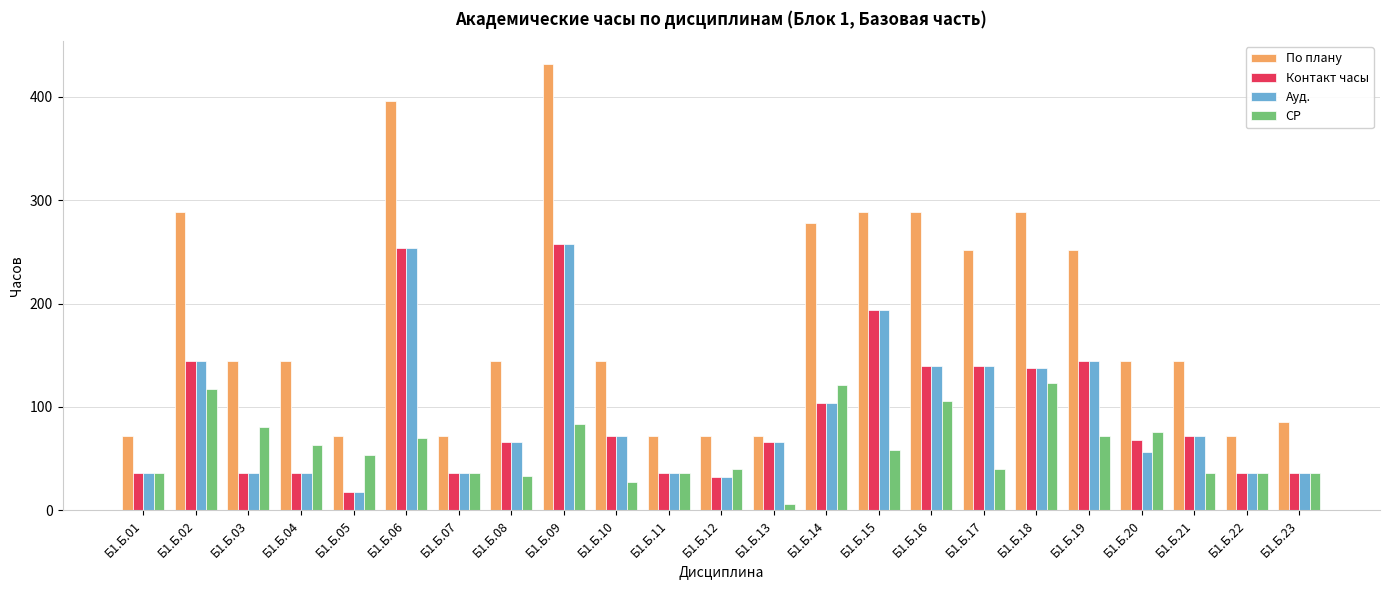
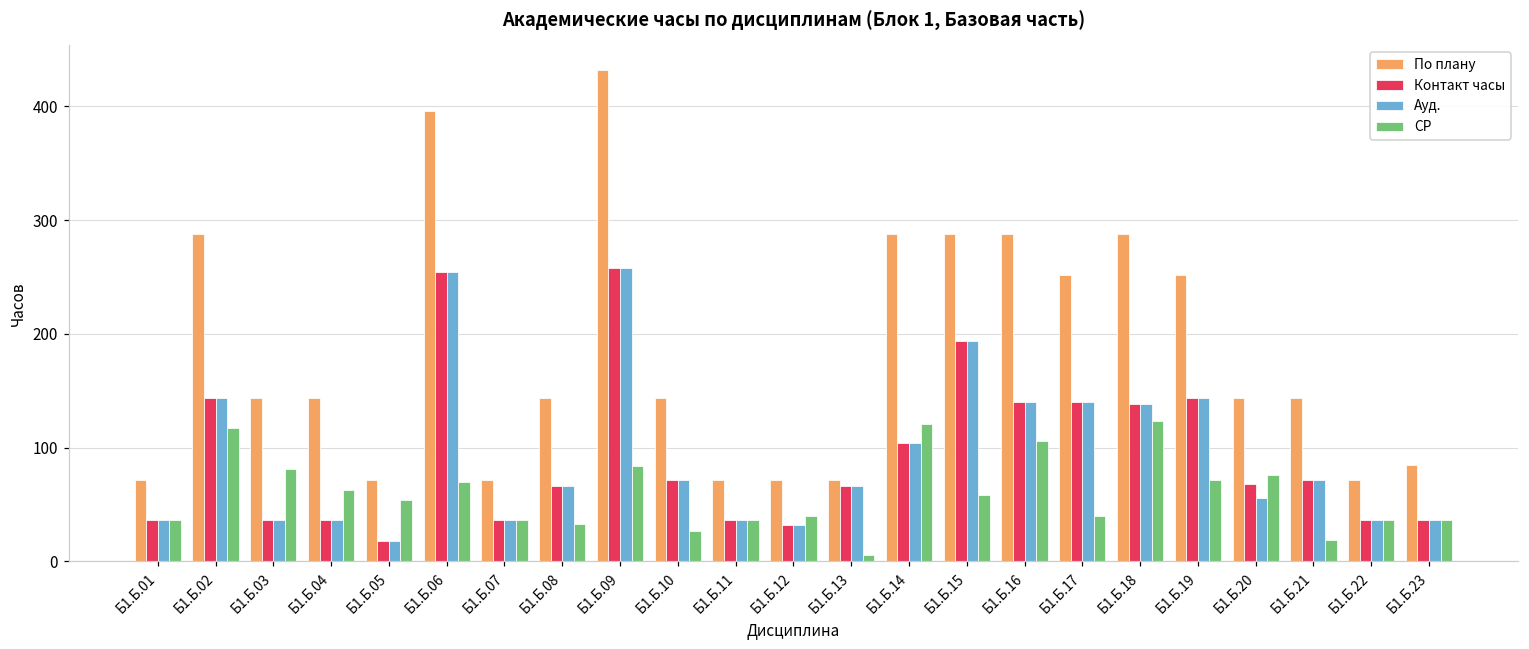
  {
    "По плану": {
      "Б1.Б.01": 72,
      "Б1.Б.02": 288,
      "Б1.Б.03": 144,
      "Б1.Б.04": 144,
      "Б1.Б.05": 72,
      "Б1.Б.06": 396,
      "Б1.Б.07": 72,
      "Б1.Б.08": 144,
      "Б1.Б.09": 432,
      "Б1.Б.10": 144,
      "Б1.Б.11": 72,
      "Б1.Б.12": 72,
      "Б1.Б.13": 72,
-     "Б1.Б.14": 278,
+     "Б1.Б.14": 288,
      "Б1.Б.15": 288,
      "Б1.Б.16": 288,
      "Б1.Б.17": 252,
      "Б1.Б.18": 288,
      "Б1.Б.19": 252,
      "Б1.Б.20": 144,
      "Б1.Б.21": 144,
      "Б1.Б.22": 72,
      "Б1.Б.23": 85
    },
    "Контакт часы": {
      "Б1.Б.01": 36,
      "Б1.Б.02": 144,
      "Б1.Б.03": 36,
      "Б1.Б.04": 36,
      "Б1.Б.05": 18,
      "Б1.Б.06": 254,
      "Б1.Б.07": 36,
      "Б1.Б.08": 66,
      "Б1.Б.09": 258,
      "Б1.Б.10": 72,
      "Б1.Б.11": 36,
      "Б1.Б.12": 32,
      "Б1.Б.13": 66,
      "Б1.Б.14": 104,
      "Б1.Б.15": 194,
      "Б1.Б.16": 140,
      "Б1.Б.17": 140,
      "Б1.Б.18": 138,
      "Б1.Б.19": 144,
      "Б1.Б.20": 68,
      "Б1.Б.21": 72,
      "Б1.Б.22": 36,
      "Б1.Б.23": 36
    },
    "Ауд.": {
      "Б1.Б.01": 36,
      "Б1.Б.02": 144,
      "Б1.Б.03": 36,
      "Б1.Б.04": 36,
      "Б1.Б.05": 18,
      "Б1.Б.06": 254,
      "Б1.Б.07": 36,
      "Б1.Б.08": 66,
      "Б1.Б.09": 258,
      "Б1.Б.10": 72,
      "Б1.Б.11": 36,
      "Б1.Б.12": 32,
      "Б1.Б.13": 66,
      "Б1.Б.14": 104,
      "Б1.Б.15": 194,
      "Б1.Б.16": 140,
      "Б1.Б.17": 140,
      "Б1.Б.18": 138,
      "Б1.Б.19": 144,
      "Б1.Б.20": 56,
      "Б1.Б.21": 72,
      "Б1.Б.22": 36,
      "Б1.Б.23": 36
    },
    "СР": {
      "Б1.Б.01": 36,
      "Б1.Б.02": 117,
      "Б1.Б.03": 81,
      "Б1.Б.04": 63,
      "Б1.Б.05": 54,
      "Б1.Б.06": 70,
      "Б1.Б.07": 36,
      "Б1.Б.08": 33,
      "Б1.Б.09": 84,
      "Б1.Б.10": 27,
      "Б1.Б.11": 36,
      "Б1.Б.12": 40,
      "Б1.Б.13": 6,
      "Б1.Б.14": 121,
      "Б1.Б.15": 58,
      "Б1.Б.16": 106,
      "Б1.Б.17": 40,
      "Б1.Б.18": 123,
      "Б1.Б.19": 72,
      "Б1.Б.20": 76,
-     "Б1.Б.21": 36,
+     "Б1.Б.21": 19,
      "Б1.Б.22": 36,
      "Б1.Б.23": 36
    }
  }
